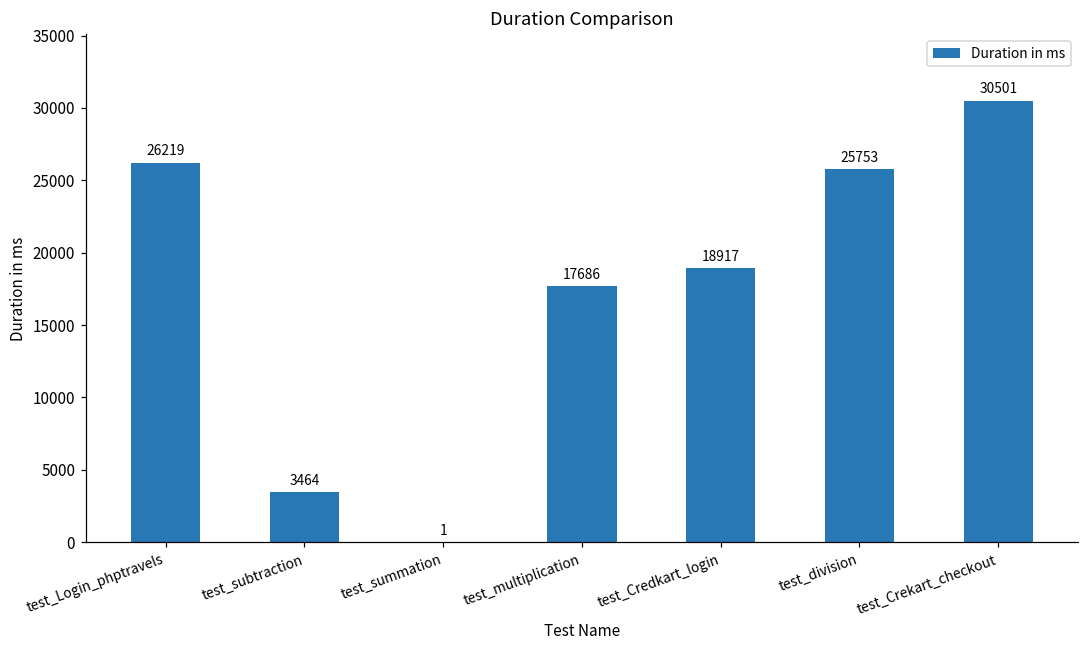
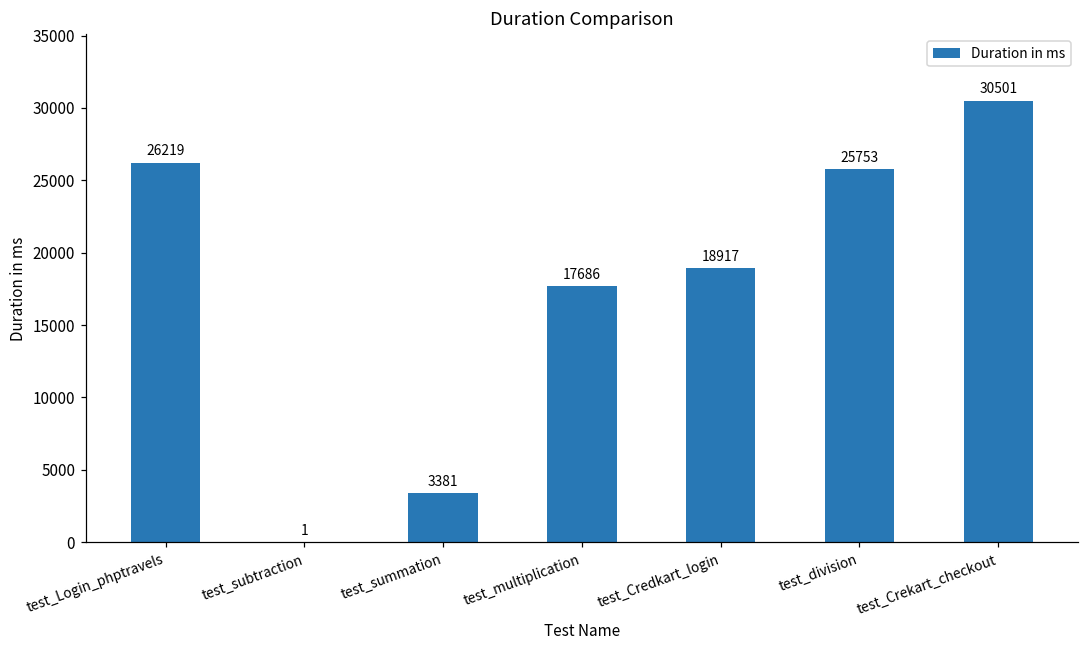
  {
    "test_Login_phptravels": 26219,
-   "test_subtraction": 3464,
-   "test_summation": 1,
+   "test_subtraction": 1,
+   "test_summation": 3381,
    "test_multiplication": 17686,
    "test_Credkart_login": 18917,
    "test_division": 25753,
    "test_Crekart_checkout": 30501
  }
